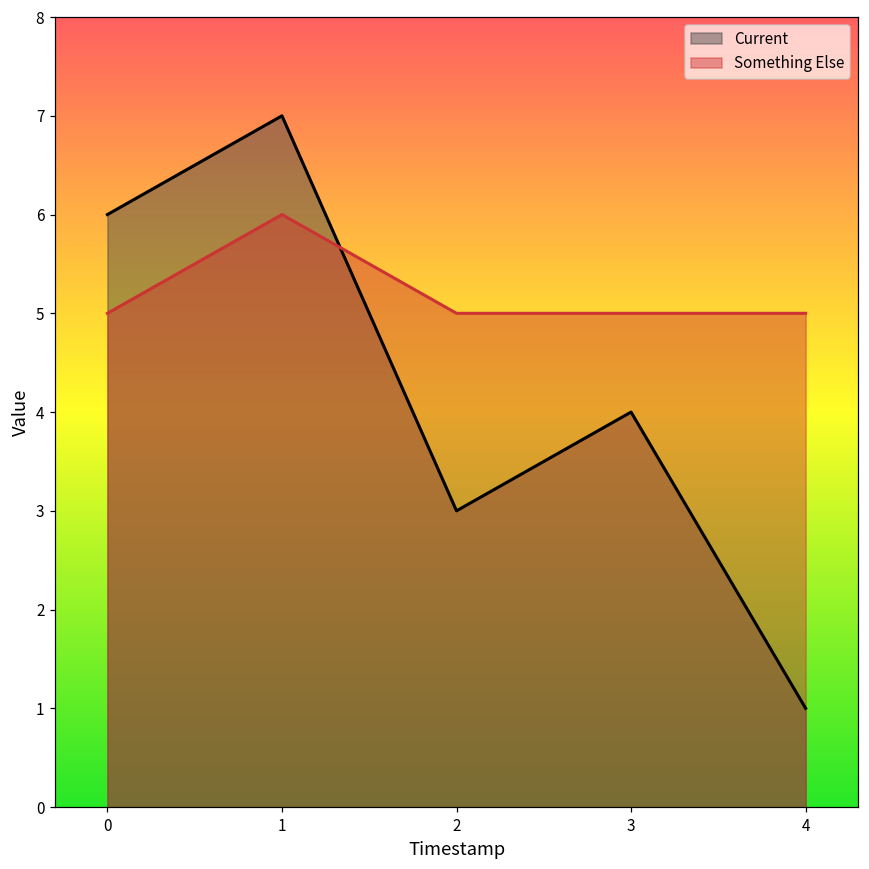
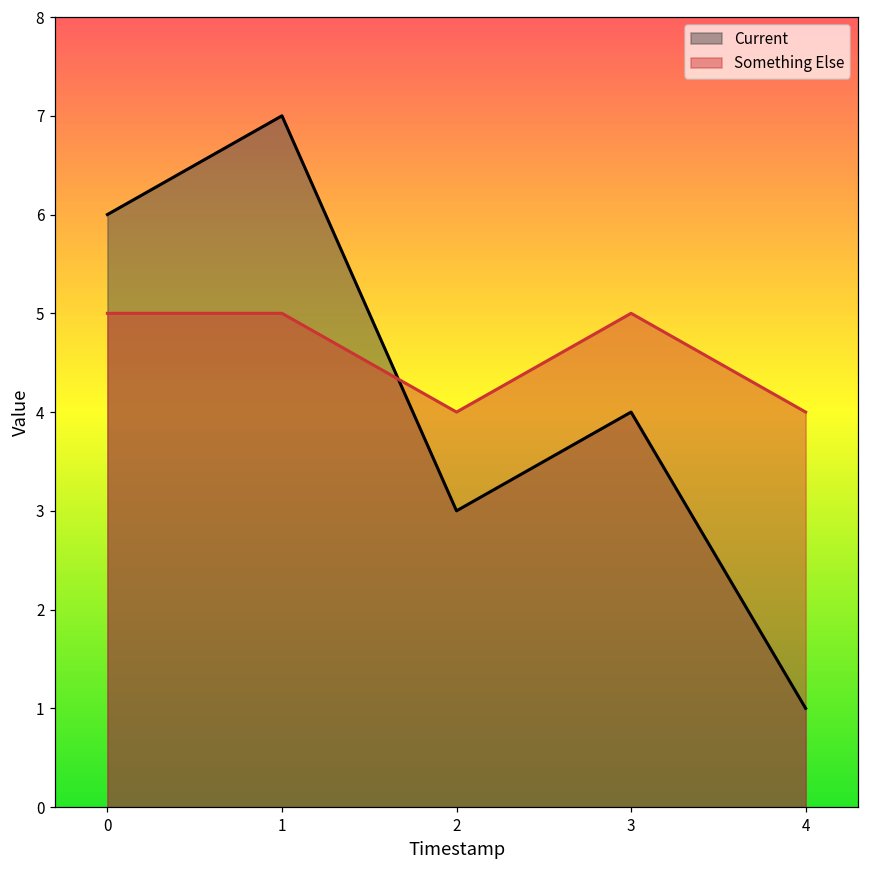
  {
    "Current": {
      "0": 6,
      "1": 7,
      "2": 3,
      "3": 4,
      "4": 1
    },
    "Something Else": {
      "0": 5,
-     "1": 6,
-     "2": 5,
+     "1": 5,
+     "2": 4,
      "3": 5,
-     "4": 5
+     "4": 4
    }
  }
